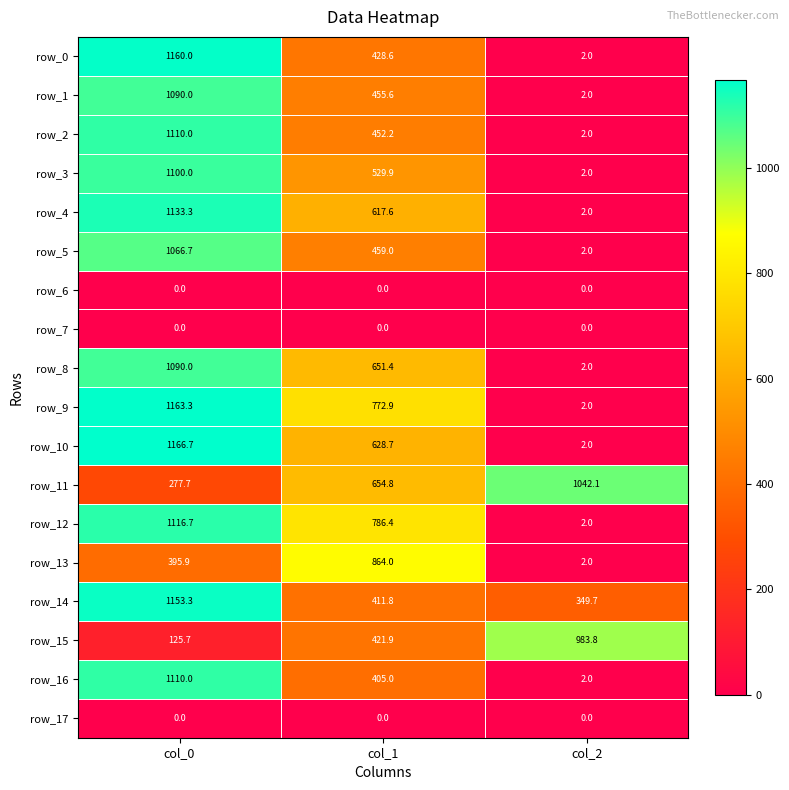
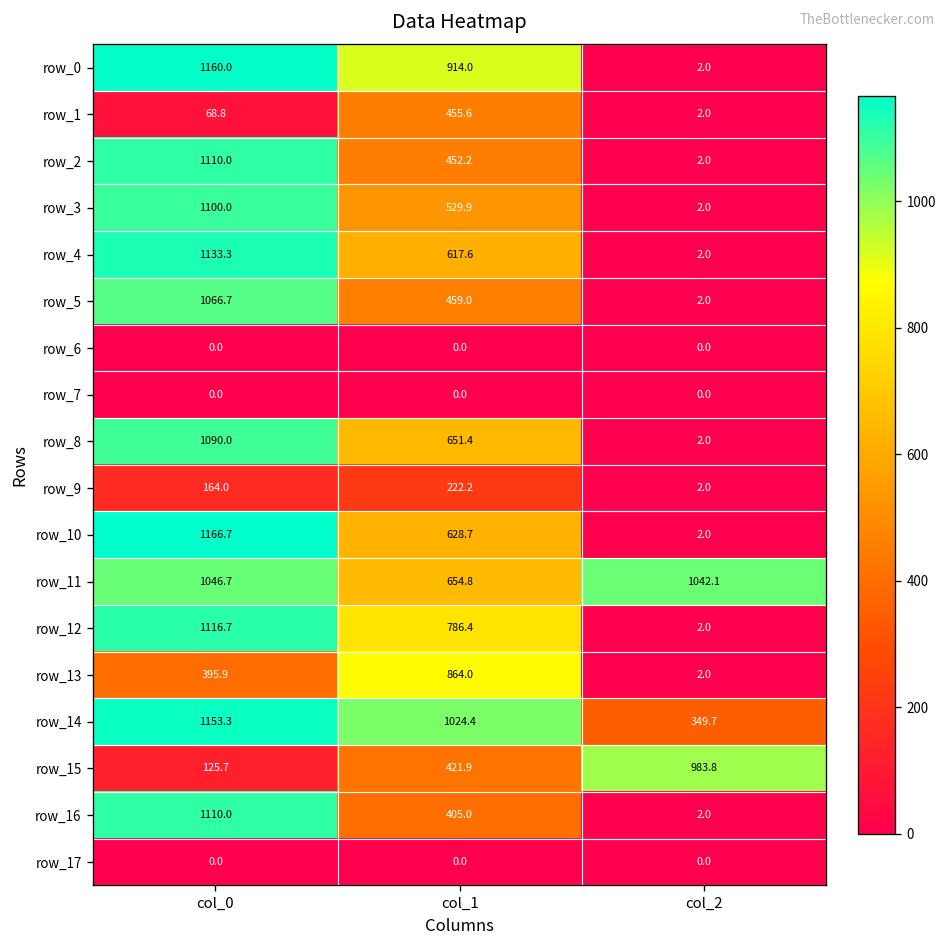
  {
    "row_0": {
      "col_0": 1160.0,
-     "col_1": 428.6,
+     "col_1": 914.0,
      "col_2": 2.0
    },
    "row_1": {
-     "col_0": 1090.0,
+     "col_0": 68.8,
      "col_1": 455.6,
      "col_2": 2.0
    },
    "row_2": {
      "col_0": 1110.0,
      "col_1": 452.2,
      "col_2": 2.0
    },
    "row_3": {
      "col_0": 1100.0,
      "col_1": 529.9,
      "col_2": 2.0
    },
    "row_4": {
      "col_0": 1133.3,
      "col_1": 617.6,
      "col_2": 2.0
    },
    "row_5": {
      "col_0": 1066.7,
      "col_1": 459.0,
      "col_2": 2.0
    },
    "row_6": {
      "col_0": 0.0,
      "col_1": 0.0,
      "col_2": 0.0
    },
    "row_7": {
      "col_0": 0.0,
      "col_1": 0.0,
      "col_2": 0.0
    },
    "row_8": {
      "col_0": 1090.0,
      "col_1": 651.4,
      "col_2": 2.0
    },
    "row_9": {
-     "col_0": 1163.3,
-     "col_1": 772.9,
+     "col_0": 164.0,
+     "col_1": 222.2,
      "col_2": 2.0
    },
    "row_10": {
      "col_0": 1166.7,
      "col_1": 628.7,
      "col_2": 2.0
    },
    "row_11": {
-     "col_0": 277.7,
+     "col_0": 1046.7,
      "col_1": 654.8,
      "col_2": 1042.1
    },
    "row_12": {
      "col_0": 1116.7,
      "col_1": 786.4,
      "col_2": 2.0
    },
    "row_13": {
      "col_0": 395.9,
      "col_1": 864.0,
      "col_2": 2.0
    },
    "row_14": {
      "col_0": 1153.3,
-     "col_1": 411.8,
+     "col_1": 1024.4,
      "col_2": 349.7
    },
    "row_15": {
      "col_0": 125.7,
      "col_1": 421.9,
      "col_2": 983.8
    },
    "row_16": {
      "col_0": 1110.0,
      "col_1": 405.0,
      "col_2": 2.0
    },
    "row_17": {
      "col_0": 0.0,
      "col_1": 0.0,
      "col_2": 0.0
    }
  }
